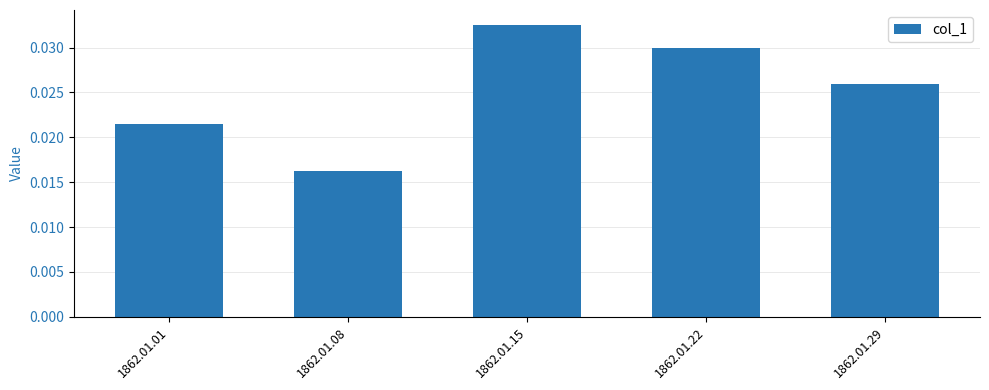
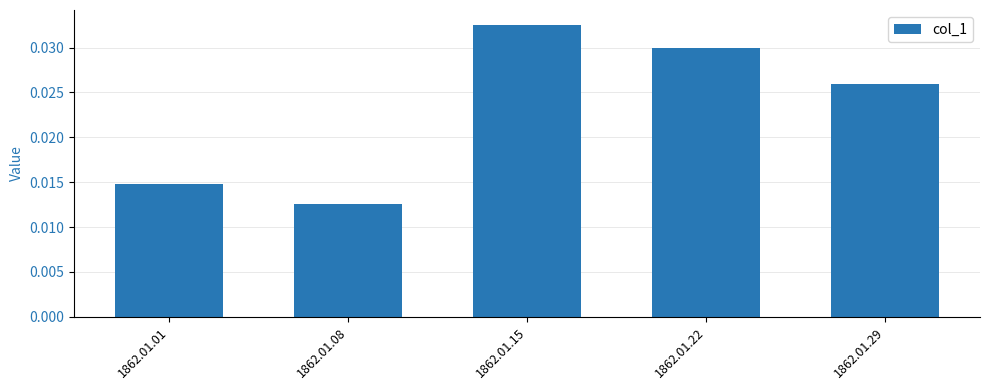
  {
-   "1862.01.01": 0.021,
-   "1862.01.08": 0.016,
+   "1862.01.01": 0.015,
+   "1862.01.08": 0.013,
    "1862.01.15": 0.033,
    "1862.01.22": 0.030,
    "1862.01.29": 0.026
  }
